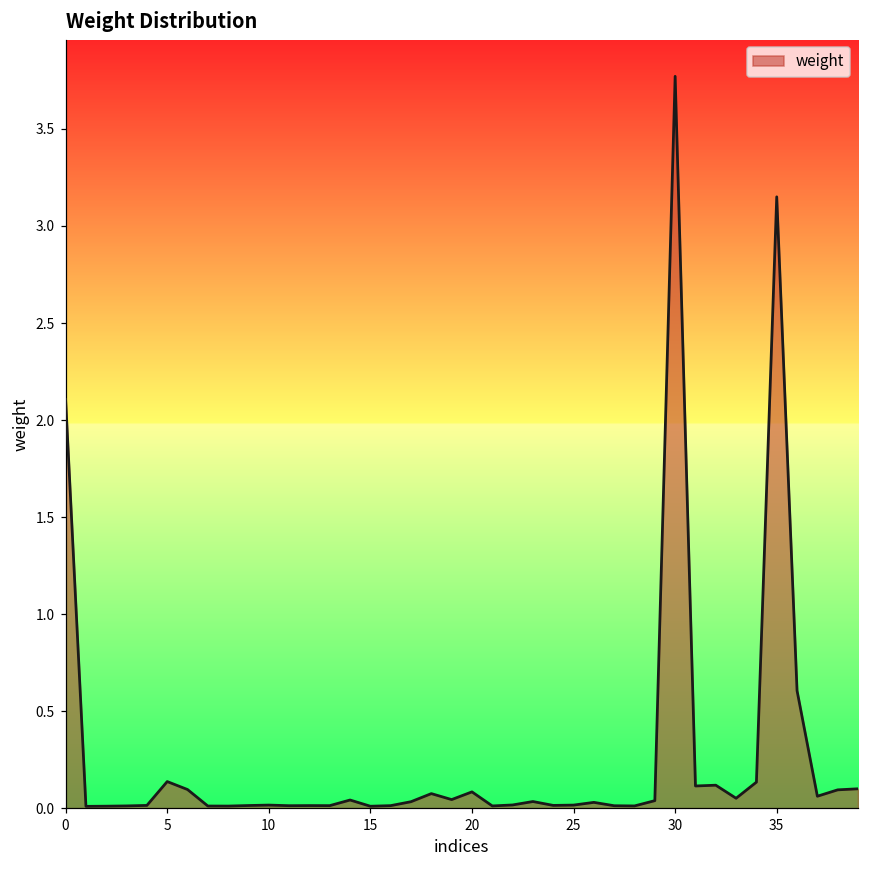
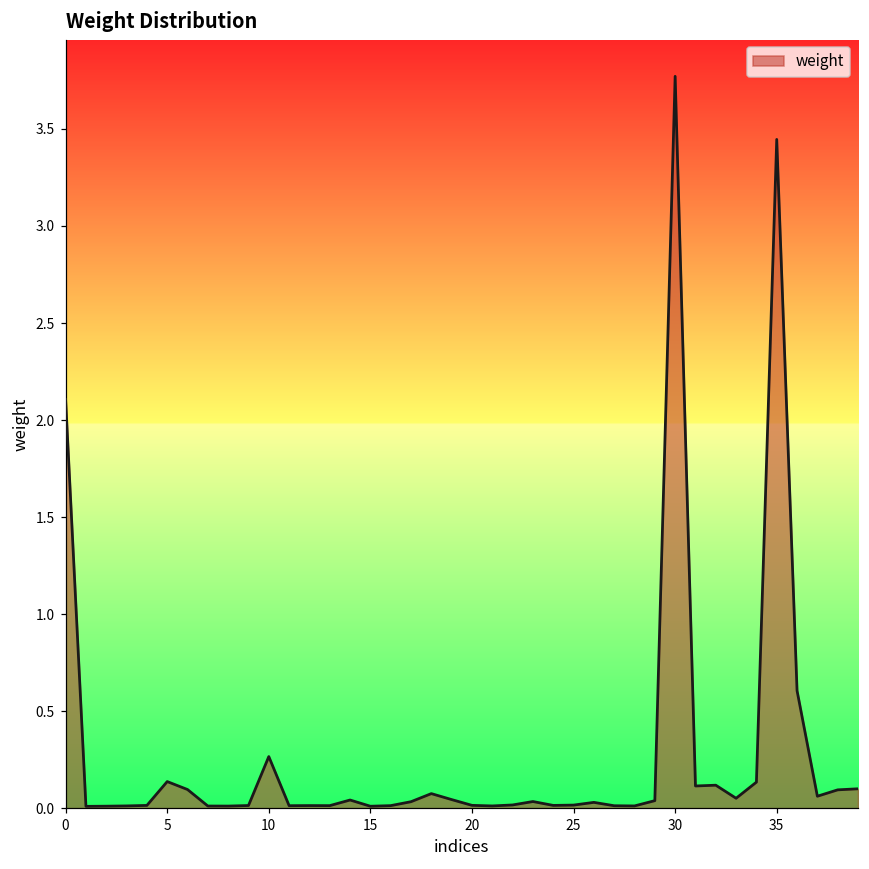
  {
    "0": 2.11,
    "5": 0.14,
-   "10": 0.02,
+   "10": 0.27,
    "15": 0.01,
-   "20": 0.08,
+   "20": 0.01,
    "25": 0.02,
    "30": 3.77,
-   "35": 3.15
+   "35": 3.45
  }
